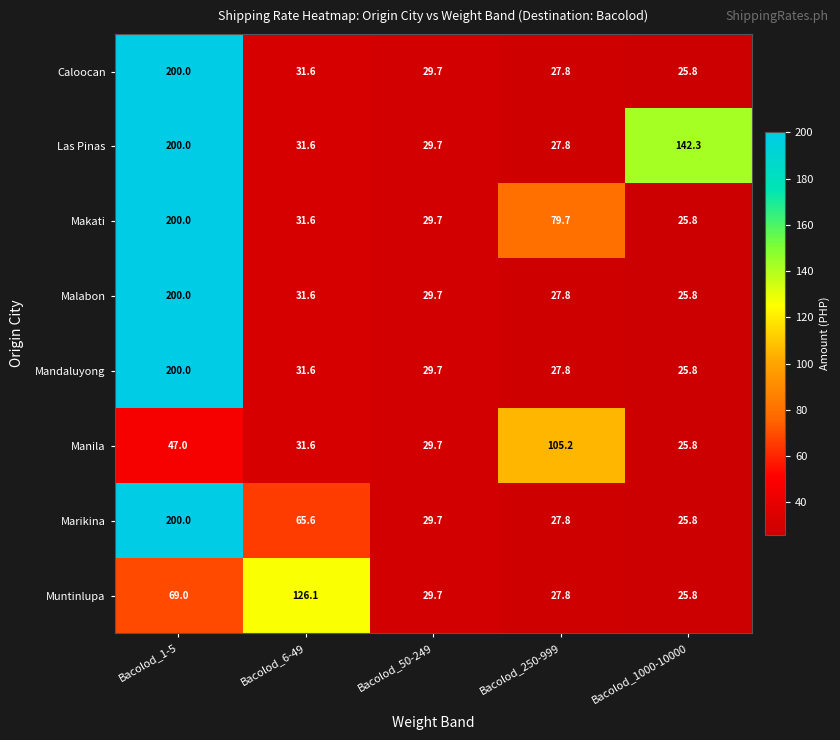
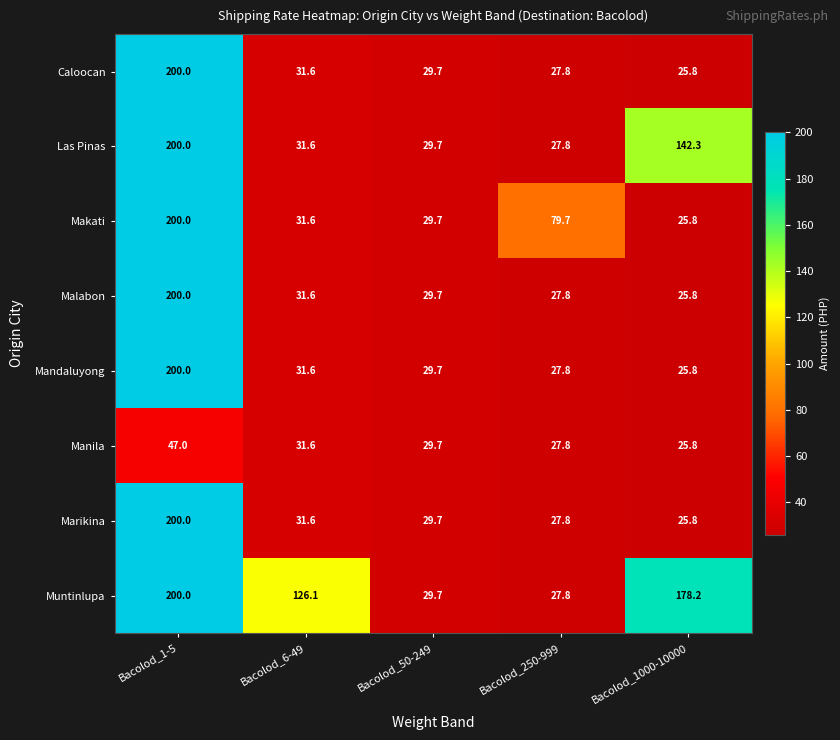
  {
    "Caloocan": {
      "Bacolod_1-5": 200.0,
      "Bacolod_6-49": 31.6,
      "Bacolod_50-249": 29.7,
      "Bacolod_250-999": 27.8,
      "Bacolod_1000-10000": 25.8
    },
    "Las Pinas": {
      "Bacolod_1-5": 200.0,
      "Bacolod_6-49": 31.6,
      "Bacolod_50-249": 29.7,
      "Bacolod_250-999": 27.8,
      "Bacolod_1000-10000": 142.3
    },
    "Makati": {
      "Bacolod_1-5": 200.0,
      "Bacolod_6-49": 31.6,
      "Bacolod_50-249": 29.7,
      "Bacolod_250-999": 79.7,
      "Bacolod_1000-10000": 25.8
    },
    "Malabon": {
      "Bacolod_1-5": 200.0,
      "Bacolod_6-49": 31.6,
      "Bacolod_50-249": 29.7,
      "Bacolod_250-999": 27.8,
      "Bacolod_1000-10000": 25.8
    },
    "Mandaluyong": {
      "Bacolod_1-5": 200.0,
      "Bacolod_6-49": 31.6,
      "Bacolod_50-249": 29.7,
      "Bacolod_250-999": 27.8,
      "Bacolod_1000-10000": 25.8
    },
    "Manila": {
      "Bacolod_1-5": 47.0,
      "Bacolod_6-49": 31.6,
      "Bacolod_50-249": 29.7,
-     "Bacolod_250-999": 105.2,
+     "Bacolod_250-999": 27.8,
      "Bacolod_1000-10000": 25.8
    },
    "Marikina": {
      "Bacolod_1-5": 200.0,
-     "Bacolod_6-49": 65.6,
+     "Bacolod_6-49": 31.6,
      "Bacolod_50-249": 29.7,
      "Bacolod_250-999": 27.8,
      "Bacolod_1000-10000": 25.8
    },
    "Muntinlupa": {
-     "Bacolod_1-5": 69.0,
+     "Bacolod_1-5": 200.0,
      "Bacolod_6-49": 126.1,
      "Bacolod_50-249": 29.7,
      "Bacolod_250-999": 27.8,
-     "Bacolod_1000-10000": 25.8
+     "Bacolod_1000-10000": 178.2
    }
  }
